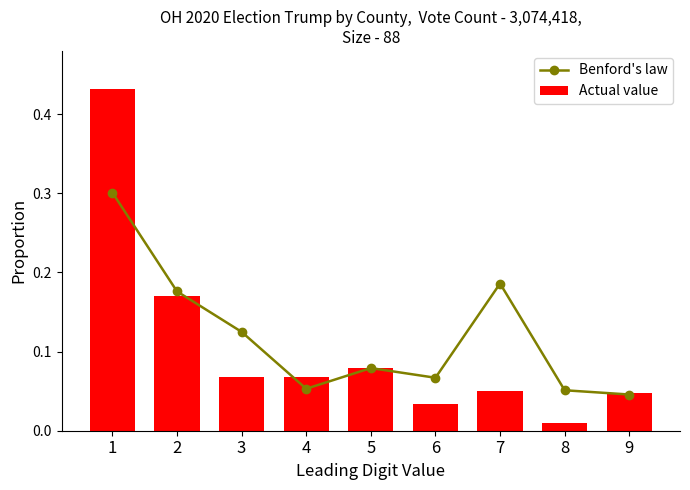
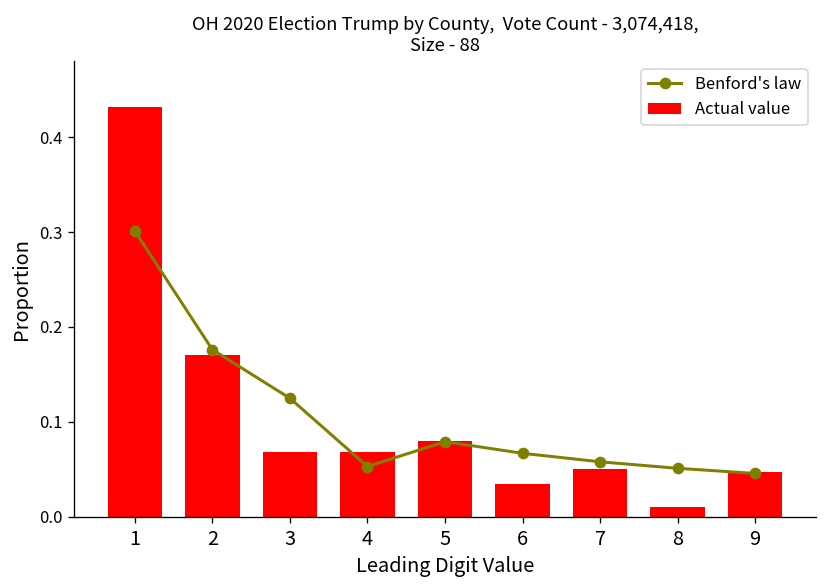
  {
    "Benford's law": {
      "1": 0.30,
      "2": 0.18,
      "3": 0.12,
      "4": 0.05,
      "5": 0.08,
      "6": 0.07,
-     "7": 0.19,
+     "7": 0.06,
      "8": 0.05,
      "9": 0.05
    },
    "Actual value": {
      "1": 0.43,
      "2": 0.17,
      "3": 0.07,
      "4": 0.07,
      "5": 0.08,
      "6": 0.03,
      "7": 0.05,
      "8": 0.01,
      "9": 0.05
    }
  }
